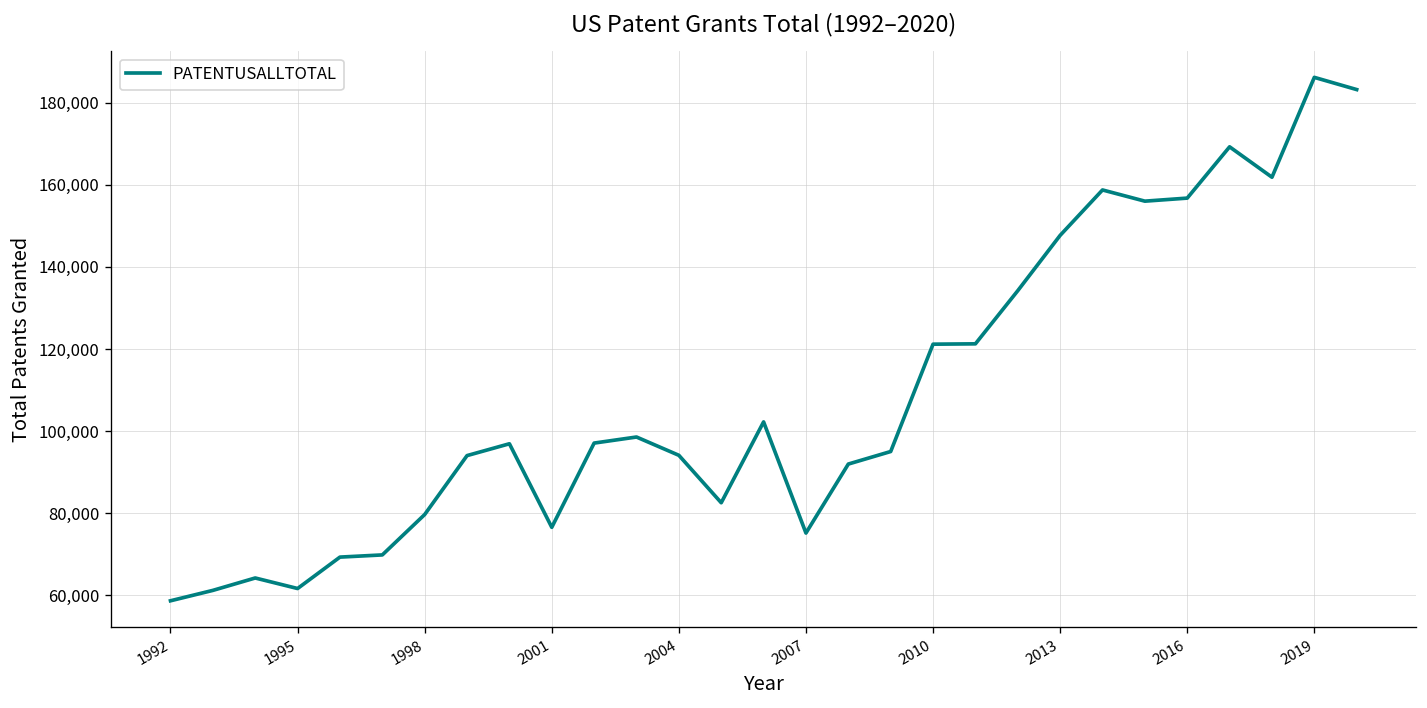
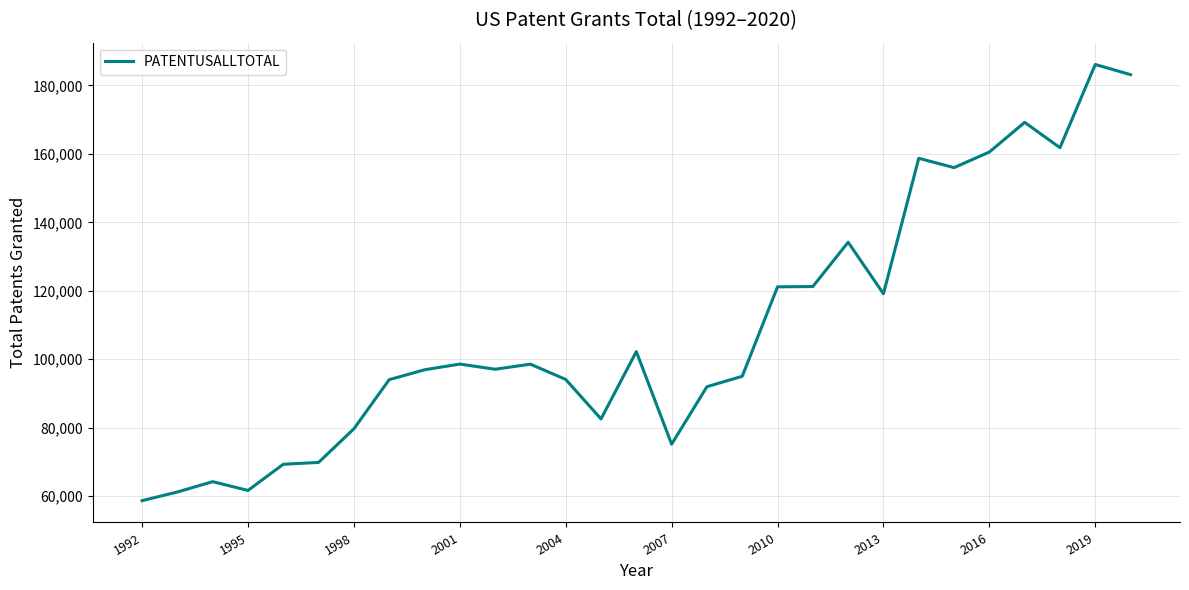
  {
    "1992": "59,000",
    "1995": "62,000",
    "1998": "80,000",
-   "2001": "77,000",
+   "2001": "99,000",
    "2004": "94,000",
    "2007": "75,000",
    "2010": "121,000",
-   "2013": "148,000",
-   "2016": "157,000",
+   "2013": "119,000",
+   "2016": "161,000",
    "2019": "186,000"
  }
